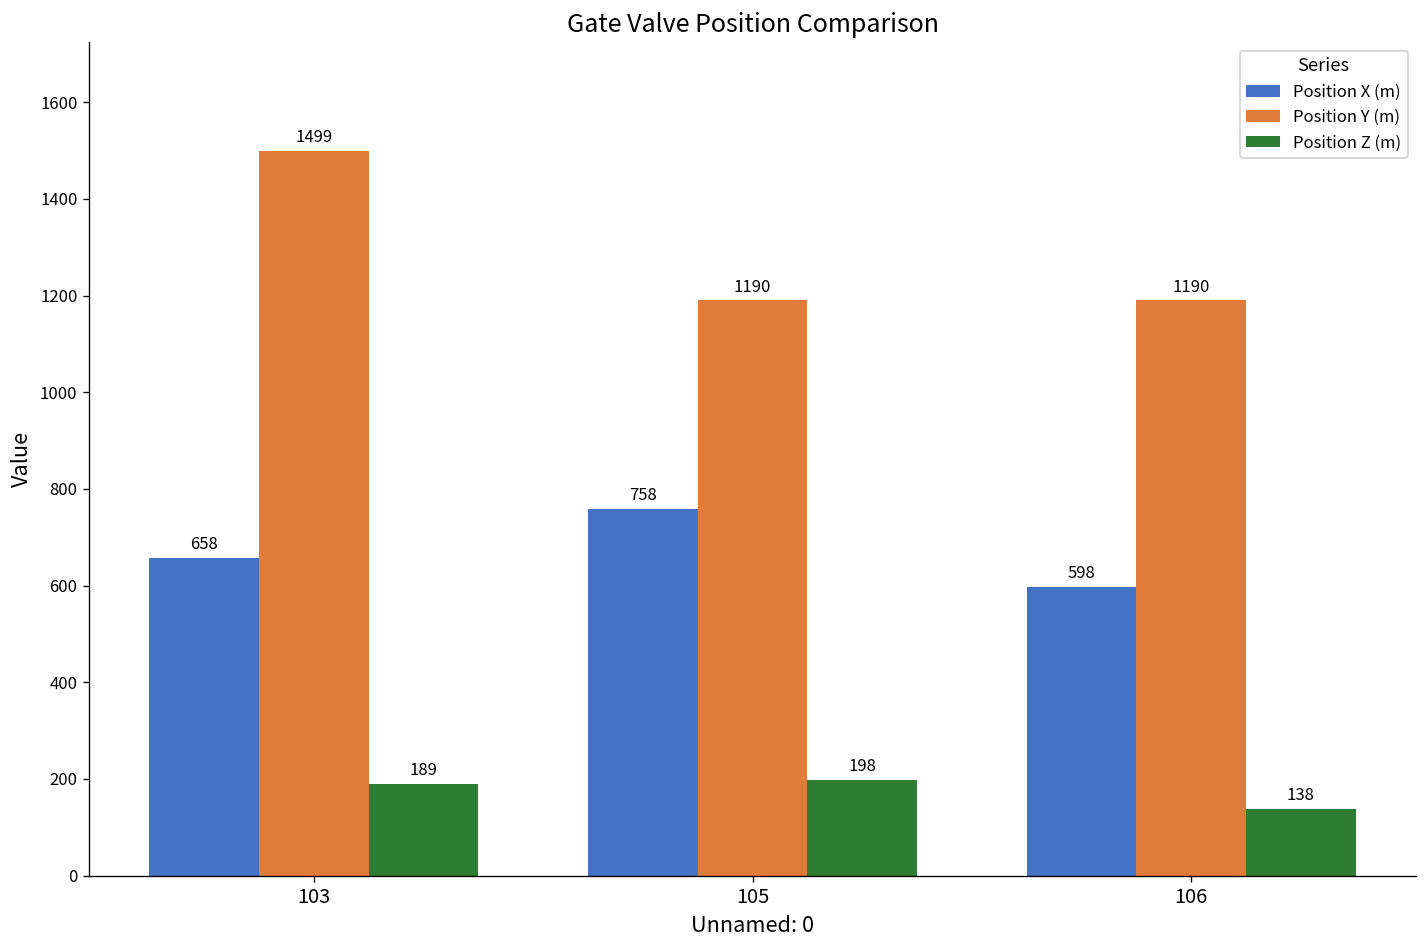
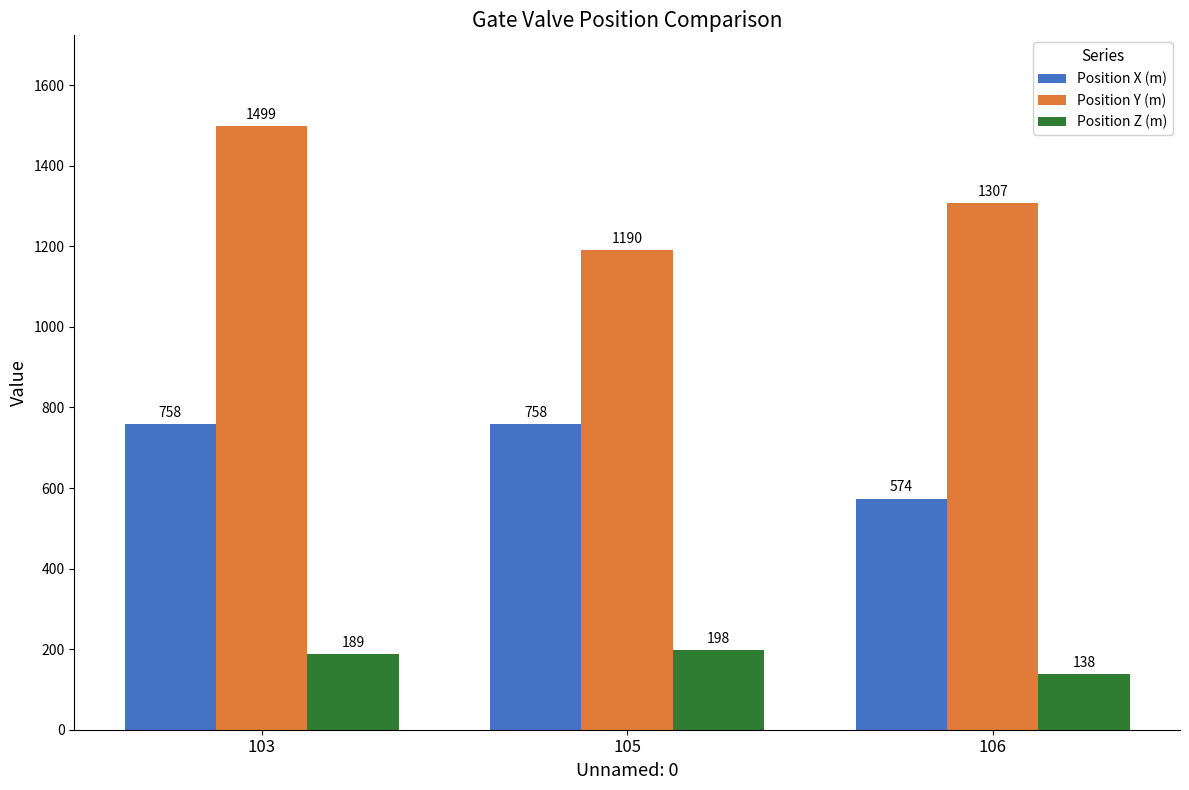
  {
    "Position X (m)": {
-     "103": 658,
+     "103": 758,
      "105": 758,
-     "106": 598
+     "106": 574
    },
    "Position Y (m)": {
      "103": 1499,
      "105": 1190,
-     "106": 1190
+     "106": 1307
    },
    "Position Z (m)": {
      "103": 189,
      "105": 198,
      "106": 138
    }
  }
